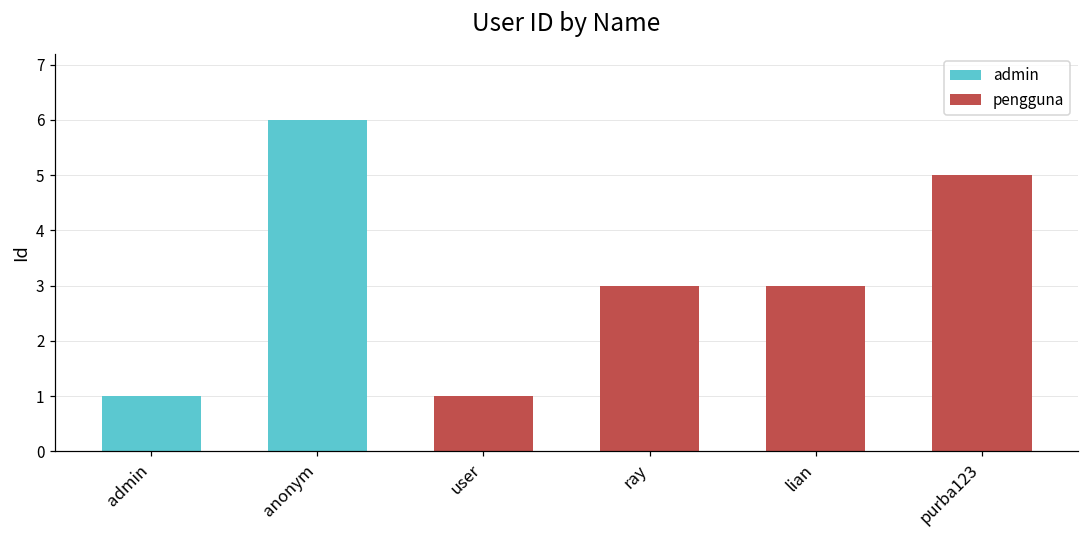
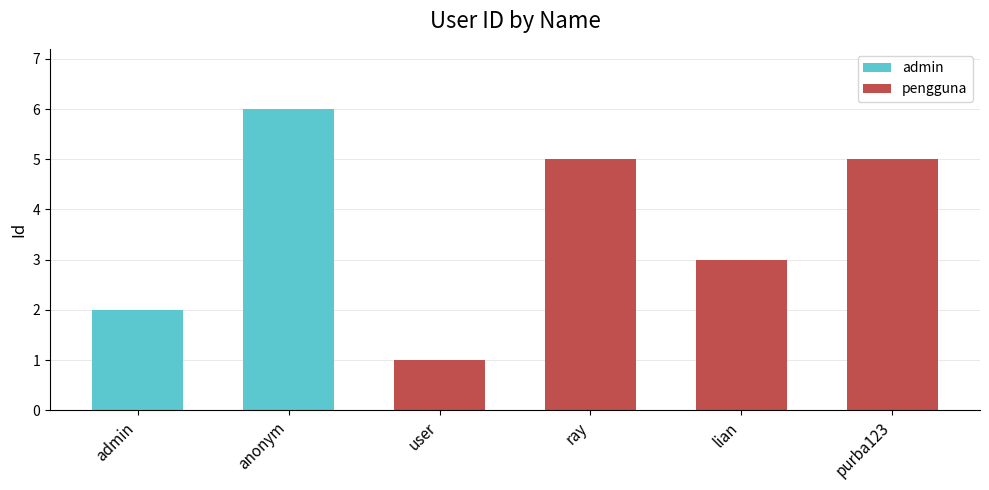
  {
-   "admin": 1,
+   "admin": 2,
    "anonym": 6,
    "user": 1,
-   "ray": 3,
+   "ray": 5,
    "lian": 3,
    "purba123": 5
  }
